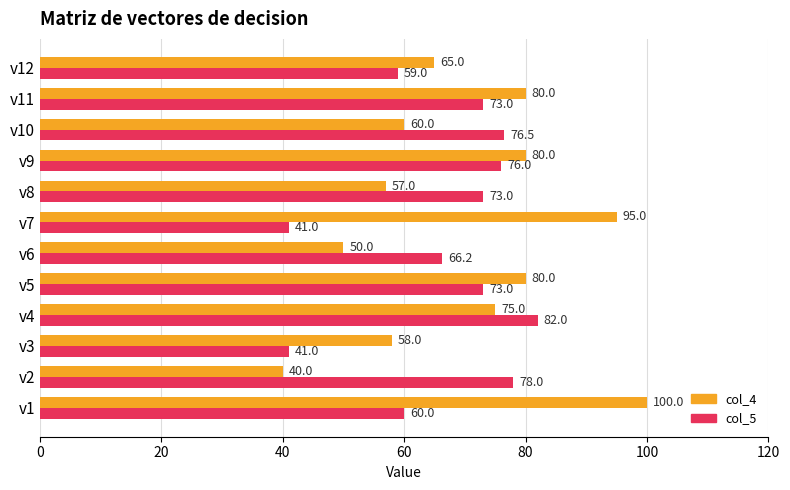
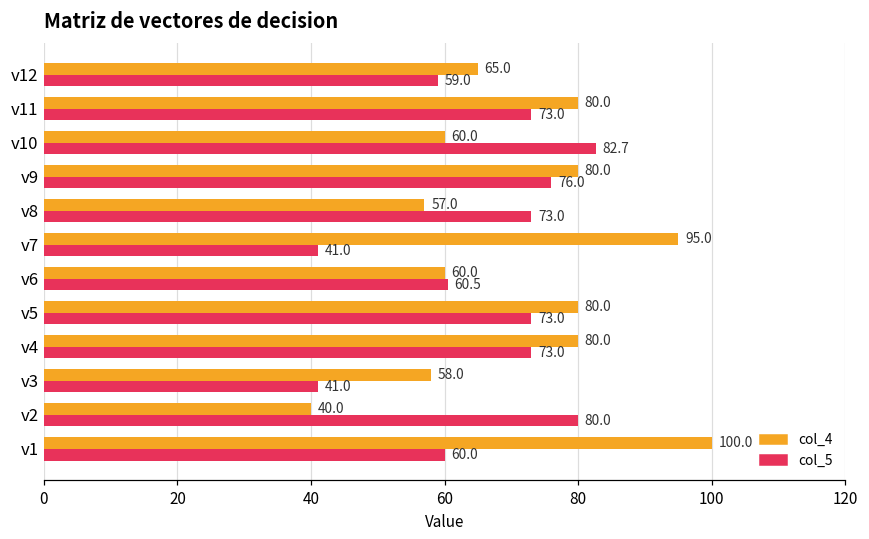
  {
    "col_4": {
      "v12": 65.0,
      "v11": 80.0,
      "v10": 60.0,
      "v9": 80.0,
      "v8": 57.0,
      "v7": 95.0,
-     "v6": 50.0,
+     "v6": 60.0,
      "v5": 80.0,
-     "v4": 75.0,
+     "v4": 80.0,
      "v3": 58.0,
      "v2": 40.0,
      "v1": 100.0
    },
    "col_5": {
      "v12": 59.0,
      "v11": 73.0,
-     "v10": 76.5,
+     "v10": 82.7,
      "v9": 76.0,
      "v8": 73.0,
      "v7": 41.0,
-     "v6": 66.2,
+     "v6": 60.5,
      "v5": 73.0,
-     "v4": 82.0,
+     "v4": 73.0,
      "v3": 41.0,
-     "v2": 78.0,
+     "v2": 80.0,
      "v1": 60.0
    }
  }
